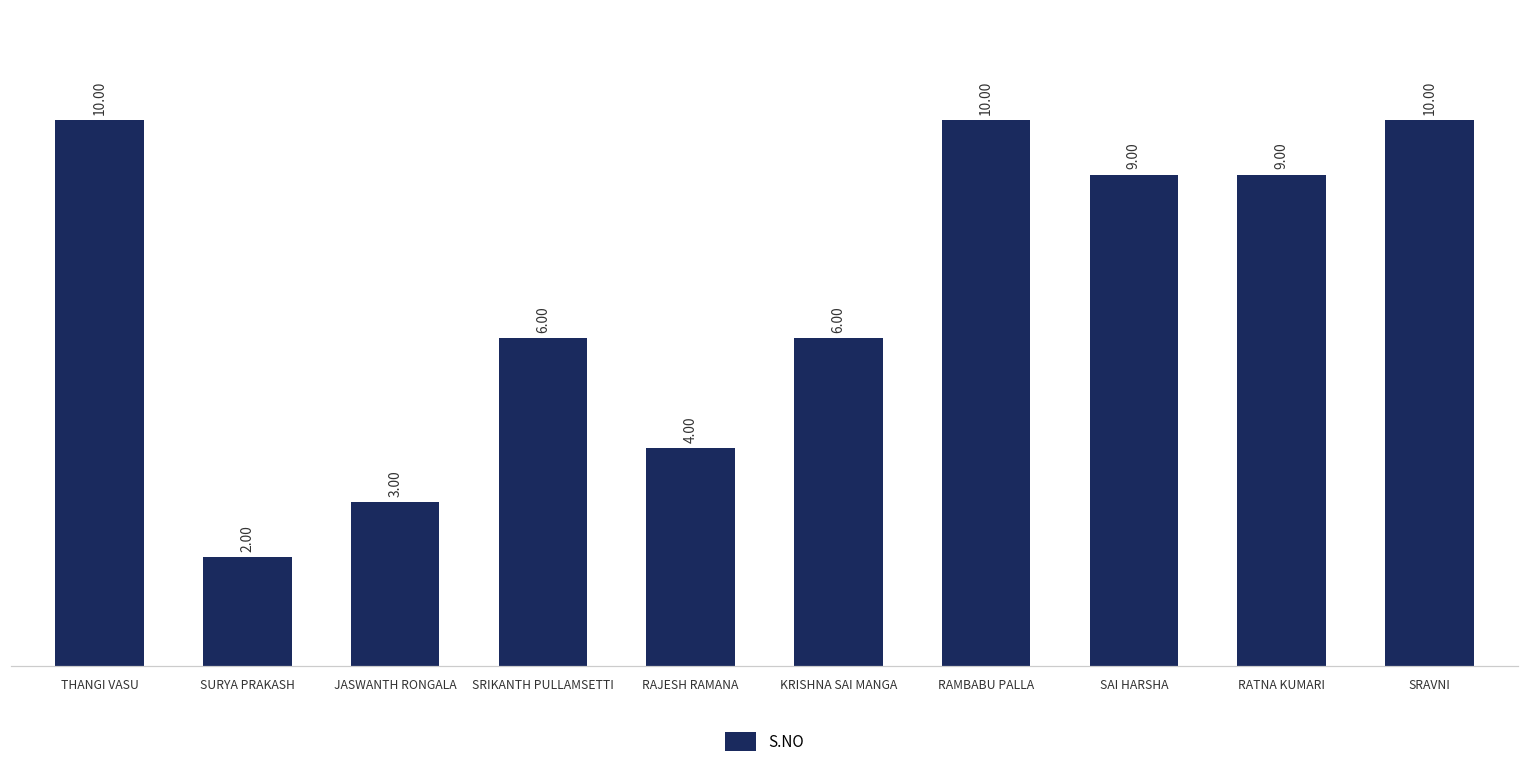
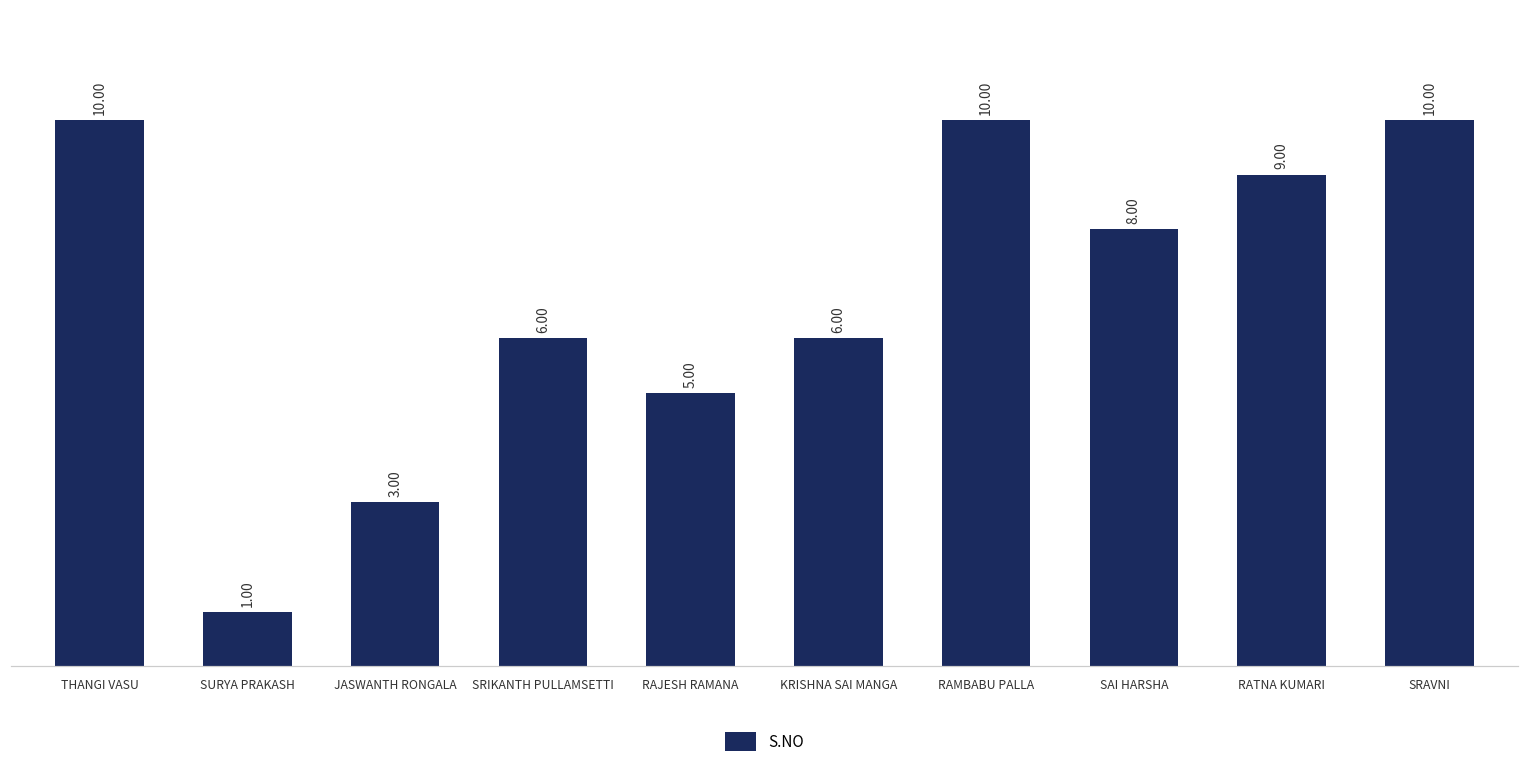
  {
    "THANGI VASU": 10.00,
-   "SURYA PRAKASH": 2.00,
+   "SURYA PRAKASH": 1.00,
    "JASWANTH RONGALA": 3.00,
    "SRIKANTH PULLAMSETTI": 6.00,
-   "RAJESH RAMANA": 4.00,
+   "RAJESH RAMANA": 5.00,
    "KRISHNA SAI MANGA": 6.00,
    "RAMBABU PALLA": 10.00,
-   "SAI HARSHA": 9.00,
+   "SAI HARSHA": 8.00,
    "RATNA KUMARI": 9.00,
    "SRAVNI": 10.00
  }
